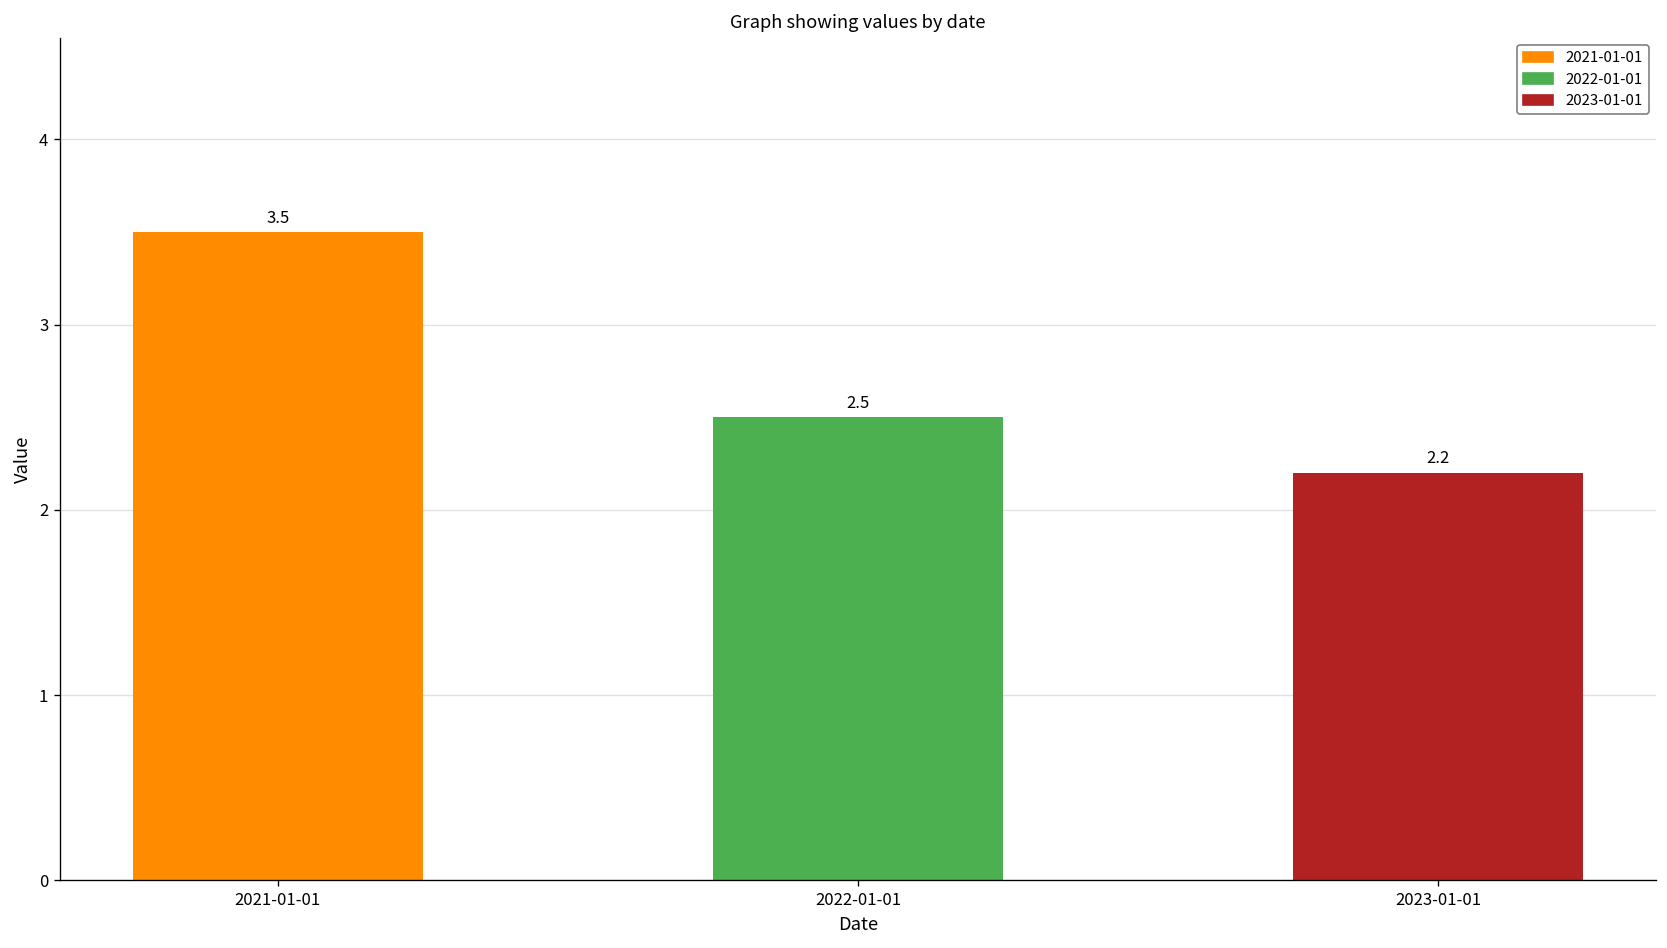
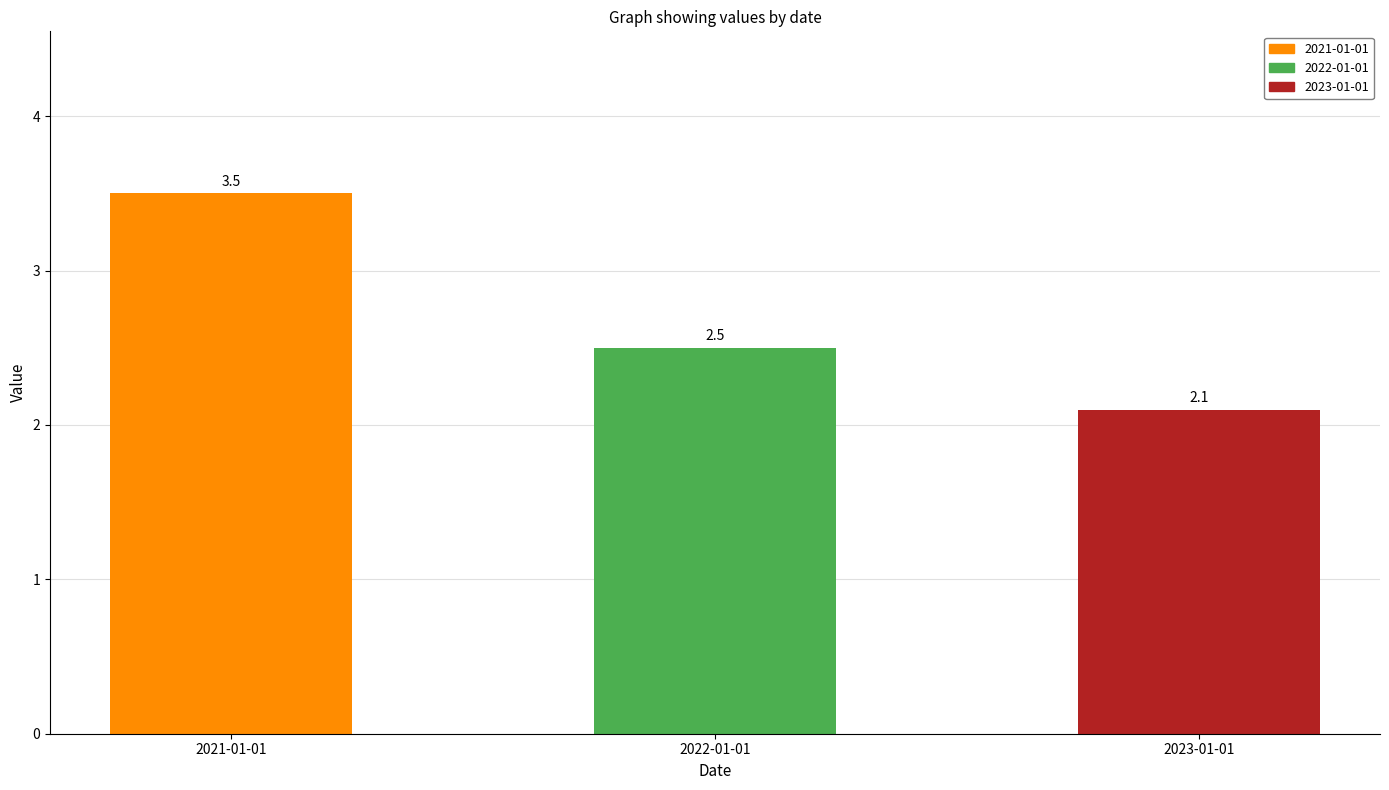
  {
    "2021-01-01": 3.5,
    "2022-01-01": 2.5,
-   "2023-01-01": 2.2
+   "2023-01-01": 2.1
  }
